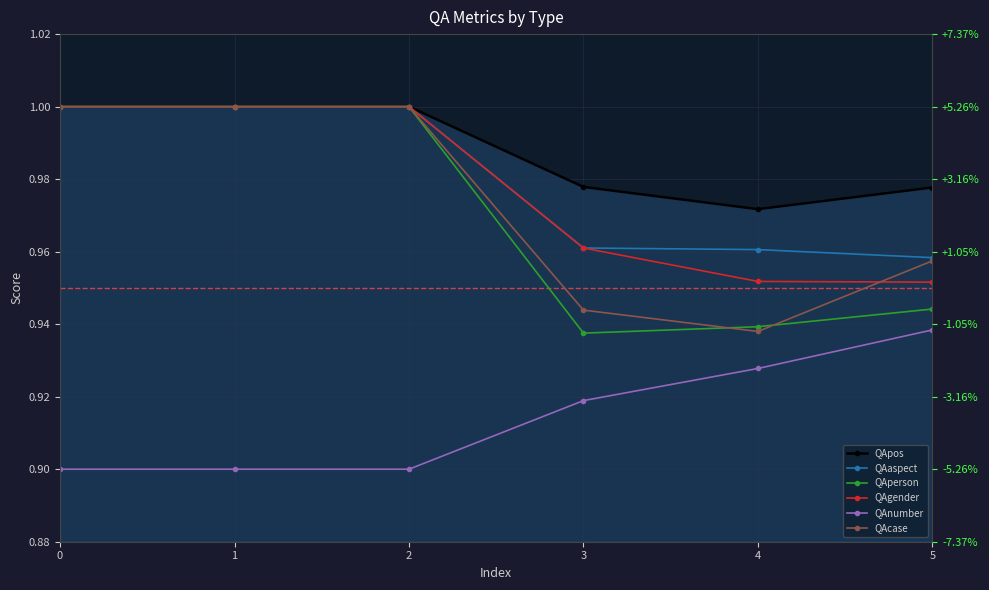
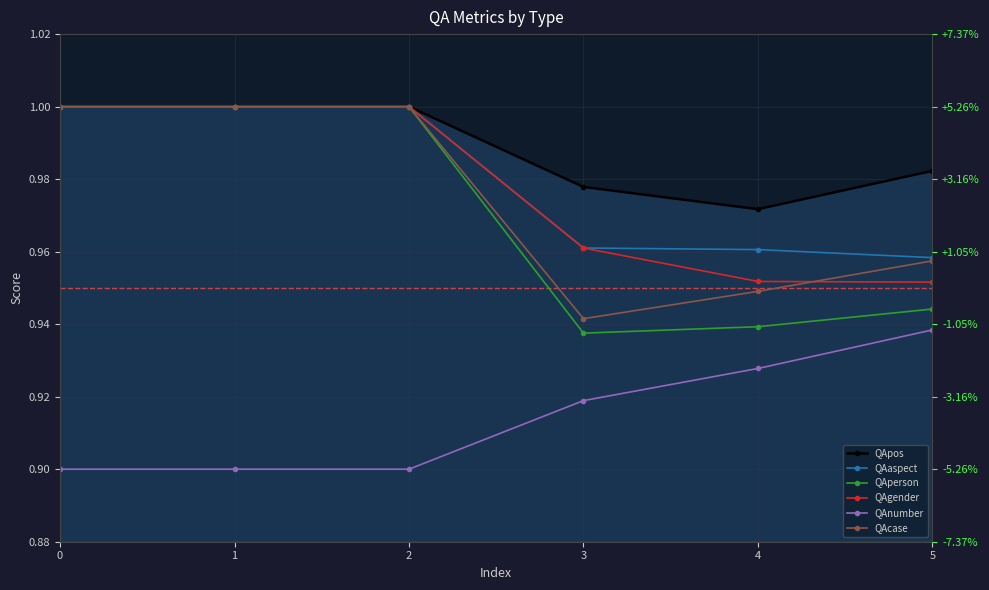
  {
    "QApos": {
      "3": 0.978,
      "4": 0.972,
-     "5": 0.978
+     "5": 0.982
    },
    "QAaspect": {
      "4": 0.961,
      "5": 0.958
    },
    "QAperson": {
      "3": 0.938,
      "4": 0.939,
      "5": 0.944
    },
    "QAgender": {
      "4": 0.952,
      "5": 0.952
    },
    "QAnumber": {
      "0": 0.900,
      "1": 0.900,
      "2": 0.900,
      "3": 0.919,
      "4": 0.928,
      "5": 0.938
    },
    "QAcase": {
-     "3": 0.944,
-     "4": 0.938,
+     "3": 0.942,
+     "4": 0.949,
      "5": 0.957
    }
  }
